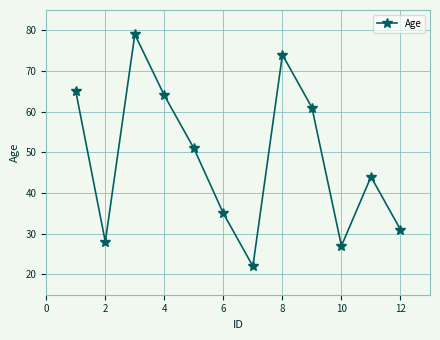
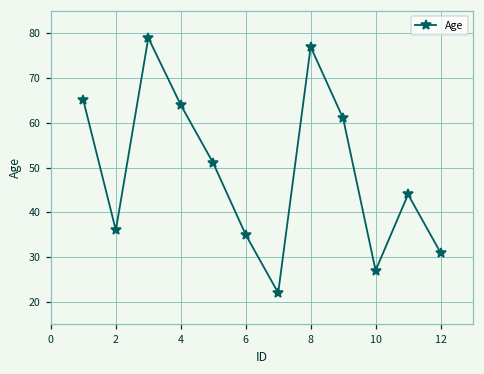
  {
-   "2": 28,
+   "2": 36,
    "4": 64,
    "6": 35,
-   "8": 74,
+   "8": 77,
    "10": 27,
    "12": 31
  }
